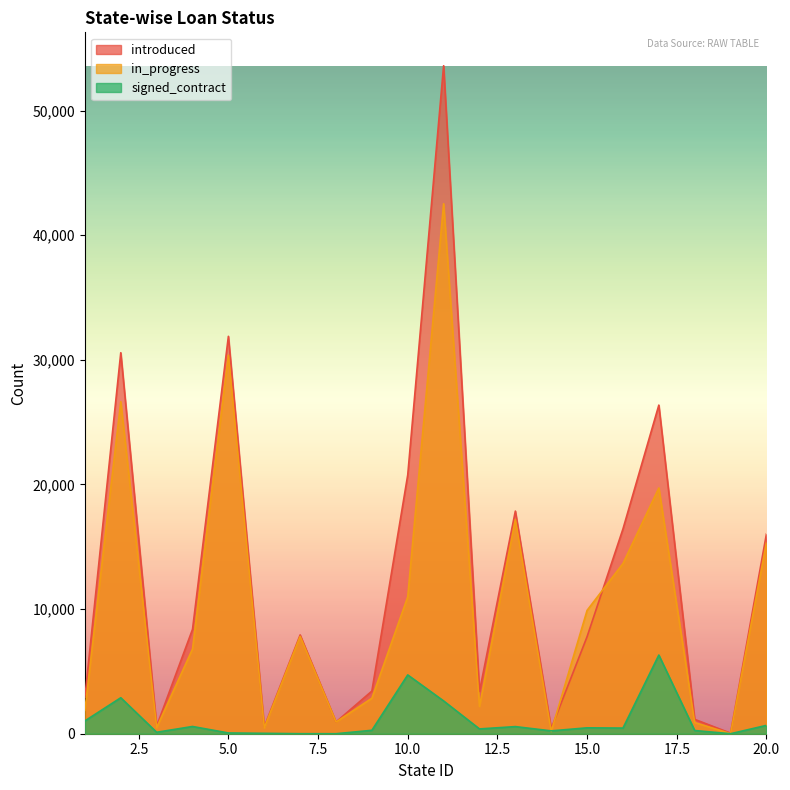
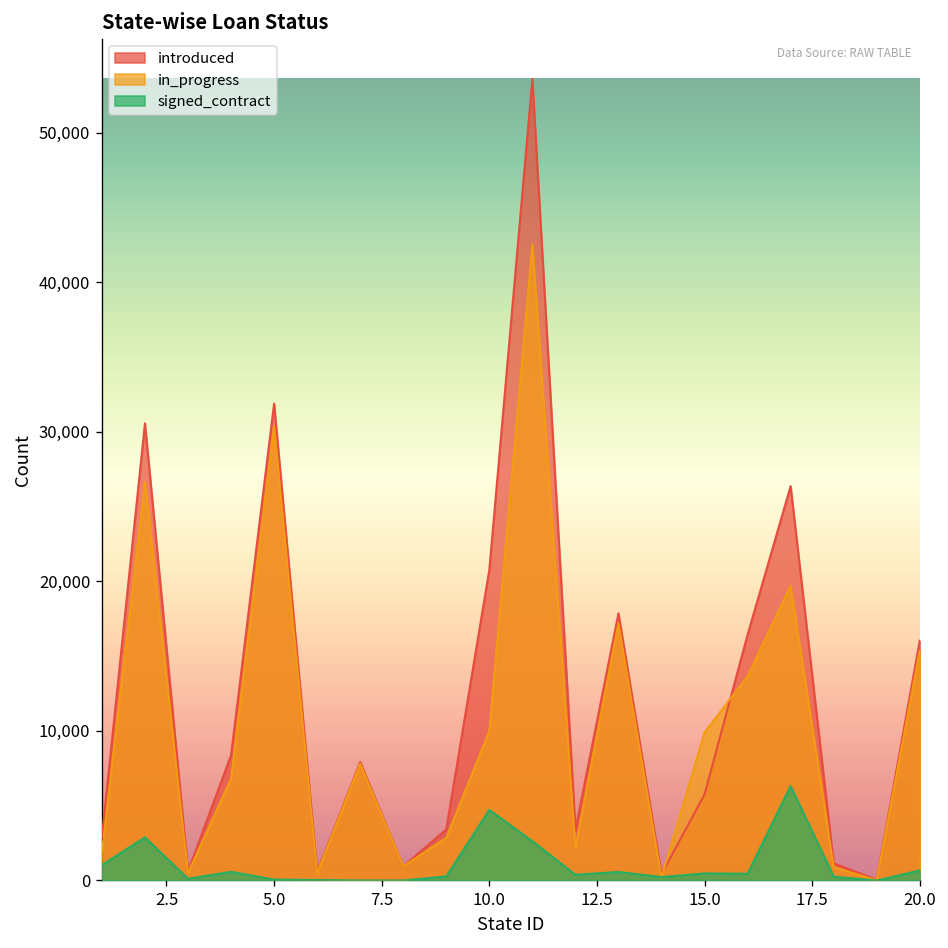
  {
    "introduced": {
      "5.0": "31,900",
      "10.0": "20,800",
-     "15.0": "7,800",
+     "15.0": "5,800",
      "20.0": "16,000"
    },
    "in_progress": {
      "5.0": "30,400",
-     "10.0": "11,000",
+     "10.0": "10,000",
      "15.0": "9,900",
      "20.0": "15,400"
    },
    "signed_contract": {
      "5.0": "100",
      "10.0": "4,700",
      "15.0": "500",
      "20.0": "700"
    }
  }
